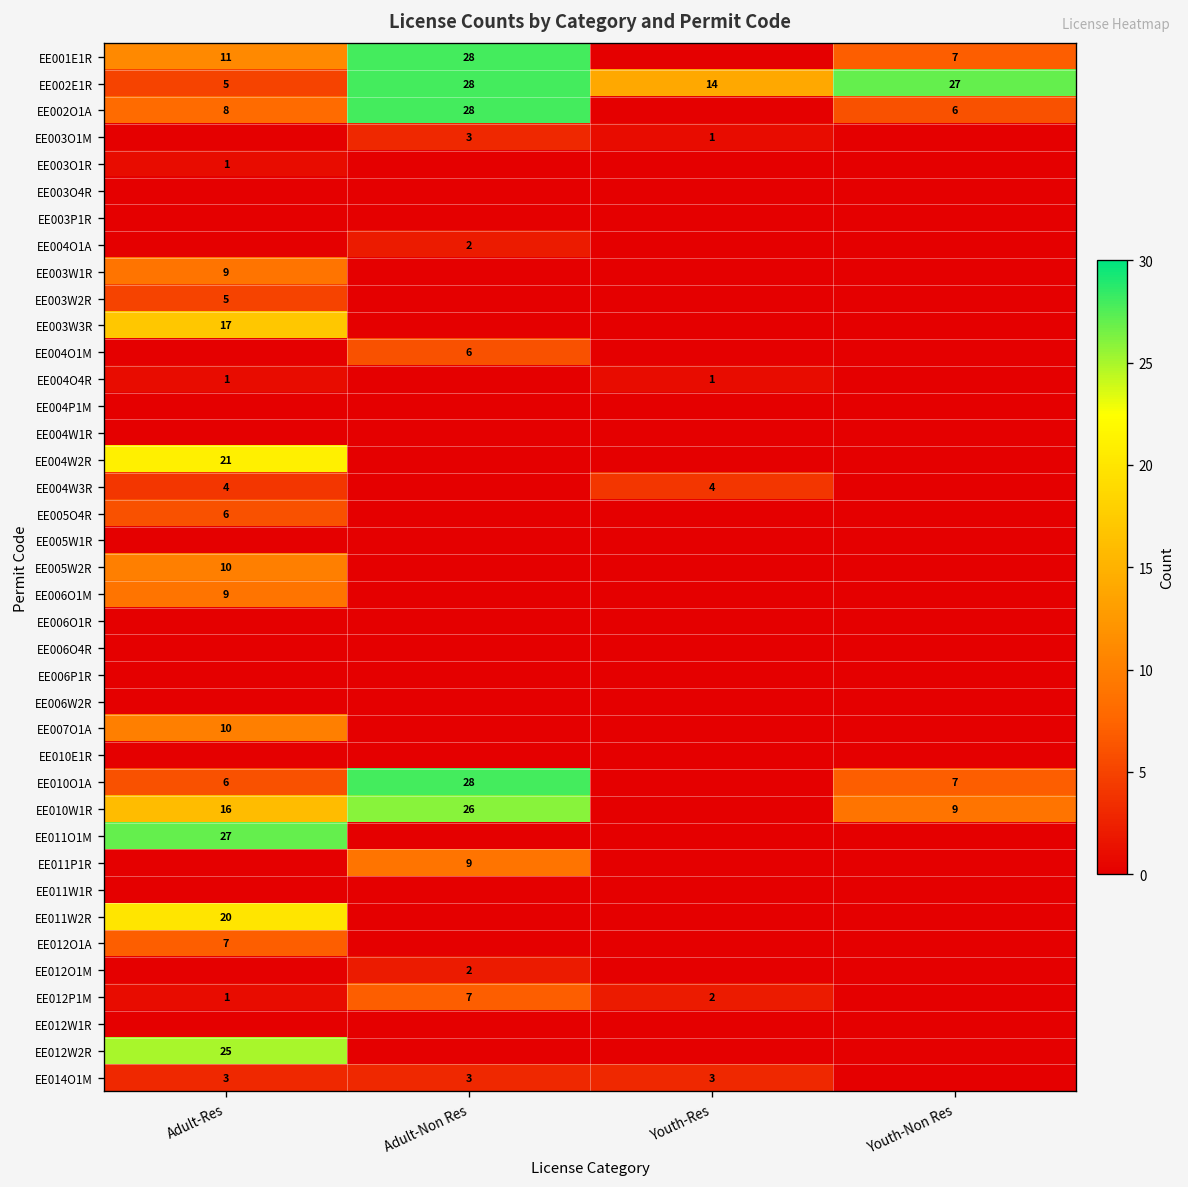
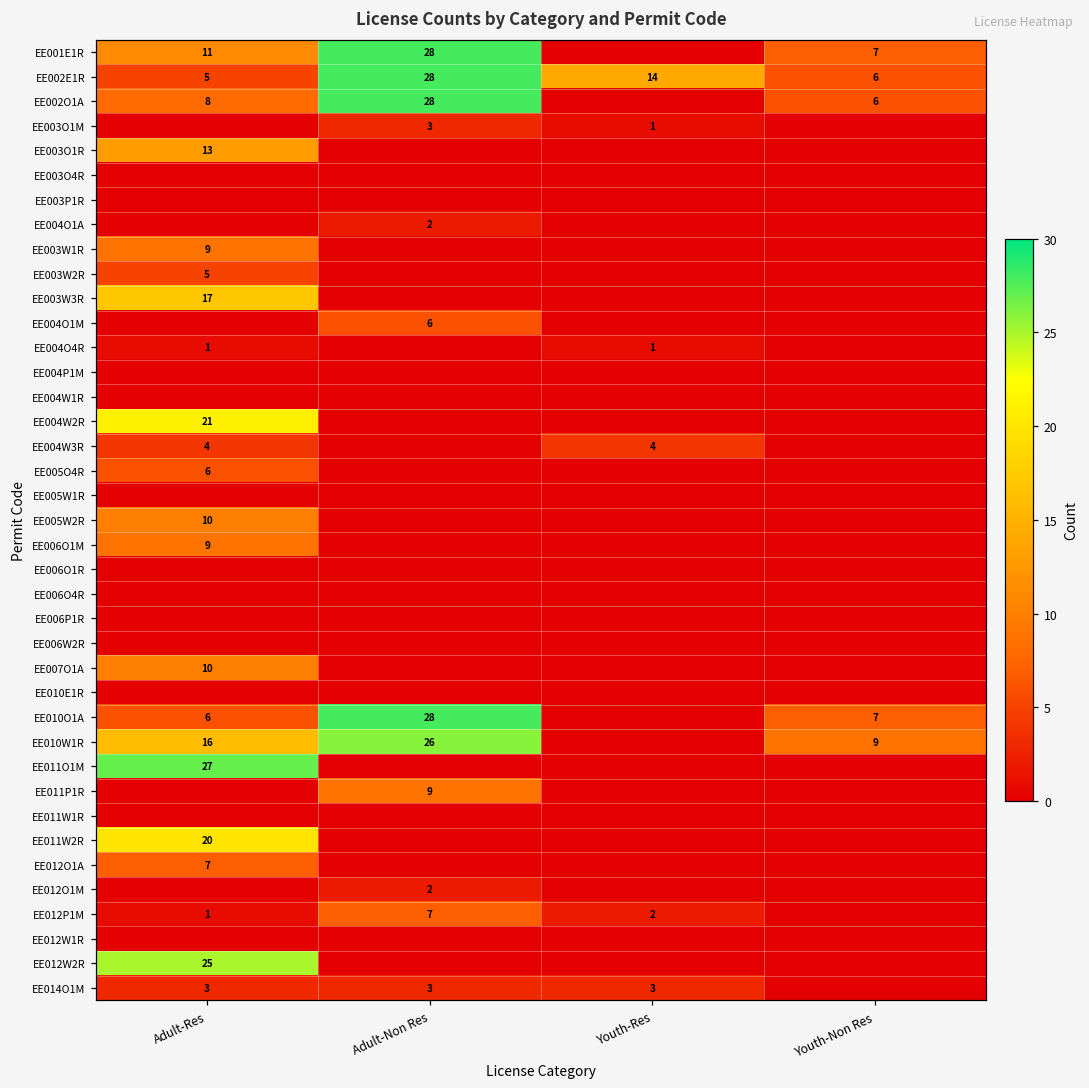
  {
    "EE001E1R": {
      "Adult-Res": 11,
      "Adult-Non Res": 28,
      "Youth-Non Res": 7
    },
    "EE002E1R": {
      "Adult-Res": 5,
      "Adult-Non Res": 28,
      "Youth-Res": 14,
-     "Youth-Non Res": 27
+     "Youth-Non Res": 6
    },
    "EE002O1A": {
      "Adult-Res": 8,
      "Adult-Non Res": 28,
      "Youth-Non Res": 6
    },
    "EE003O1M": {
      "Adult-Non Res": 3,
      "Youth-Res": 1
    },
    "EE003O1R": {
-     "Adult-Res": 1
+     "Adult-Res": 13
    },
    "EE004O1A": {
      "Adult-Non Res": 2
    },
    "EE003W1R": {
      "Adult-Res": 9
    },
    "EE003W2R": {
      "Adult-Res": 5
    },
    "EE003W3R": {
      "Adult-Res": 17
    },
    "EE004O1M": {
      "Adult-Non Res": 6
    },
    "EE004O4R": {
      "Adult-Res": 1,
      "Youth-Res": 1
    },
    "EE004W2R": {
      "Adult-Res": 21
    },
    "EE004W3R": {
      "Adult-Res": 4,
      "Youth-Res": 4
    },
    "EE005O4R": {
      "Adult-Res": 6
    },
    "EE005W2R": {
      "Adult-Res": 10
    },
    "EE006O1M": {
      "Adult-Res": 9
    },
    "EE007O1A": {
      "Adult-Res": 10
    },
    "EE010O1A": {
      "Adult-Res": 6,
      "Adult-Non Res": 28,
      "Youth-Non Res": 7
    },
    "EE010W1R": {
      "Adult-Res": 16,
      "Adult-Non Res": 26,
      "Youth-Non Res": 9
    },
    "EE011O1M": {
      "Adult-Res": 27
    },
    "EE011P1R": {
      "Adult-Non Res": 9
    },
    "EE011W2R": {
      "Adult-Res": 20
    },
    "EE012O1A": {
      "Adult-Res": 7
    },
    "EE012O1M": {
      "Adult-Non Res": 2
    },
    "EE012P1M": {
      "Adult-Res": 1,
      "Adult-Non Res": 7,
      "Youth-Res": 2
    },
    "EE012W2R": {
      "Adult-Res": 25
    },
    "EE014O1M": {
      "Adult-Res": 3,
      "Adult-Non Res": 3,
      "Youth-Res": 3
    }
  }
